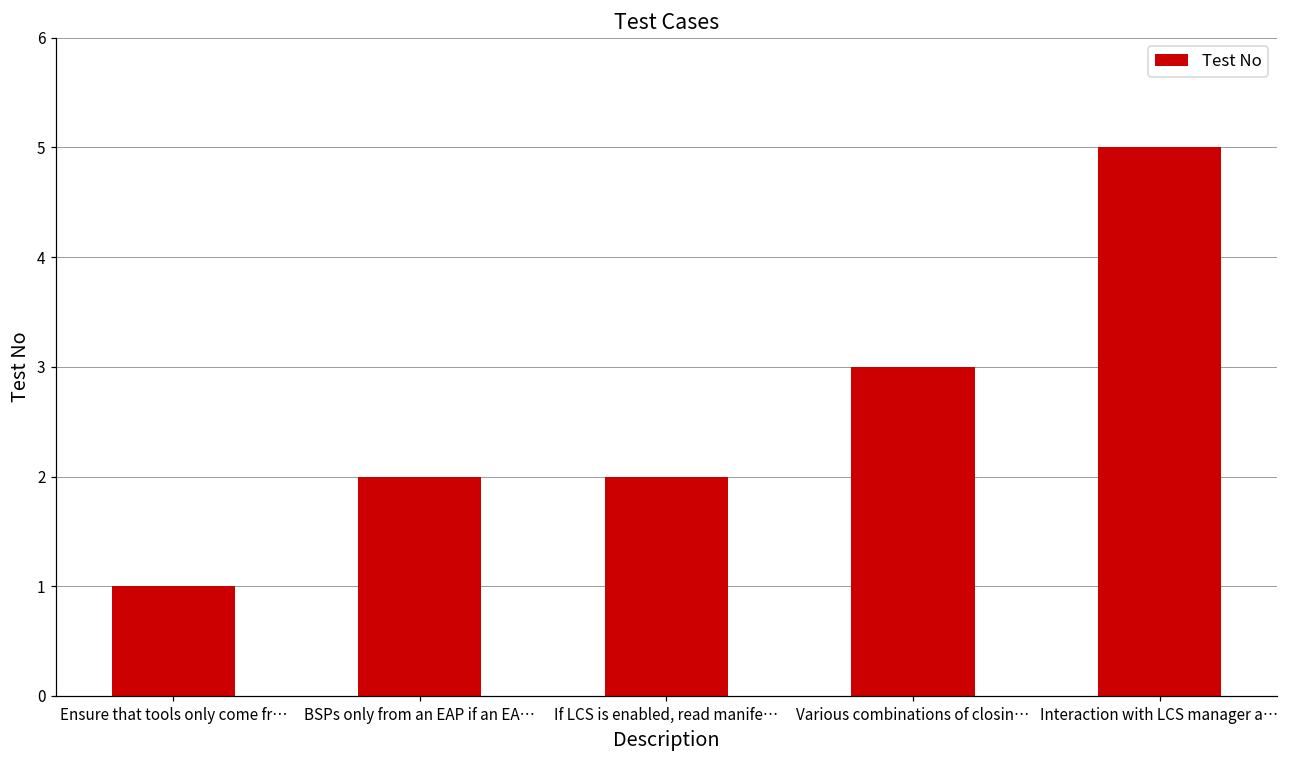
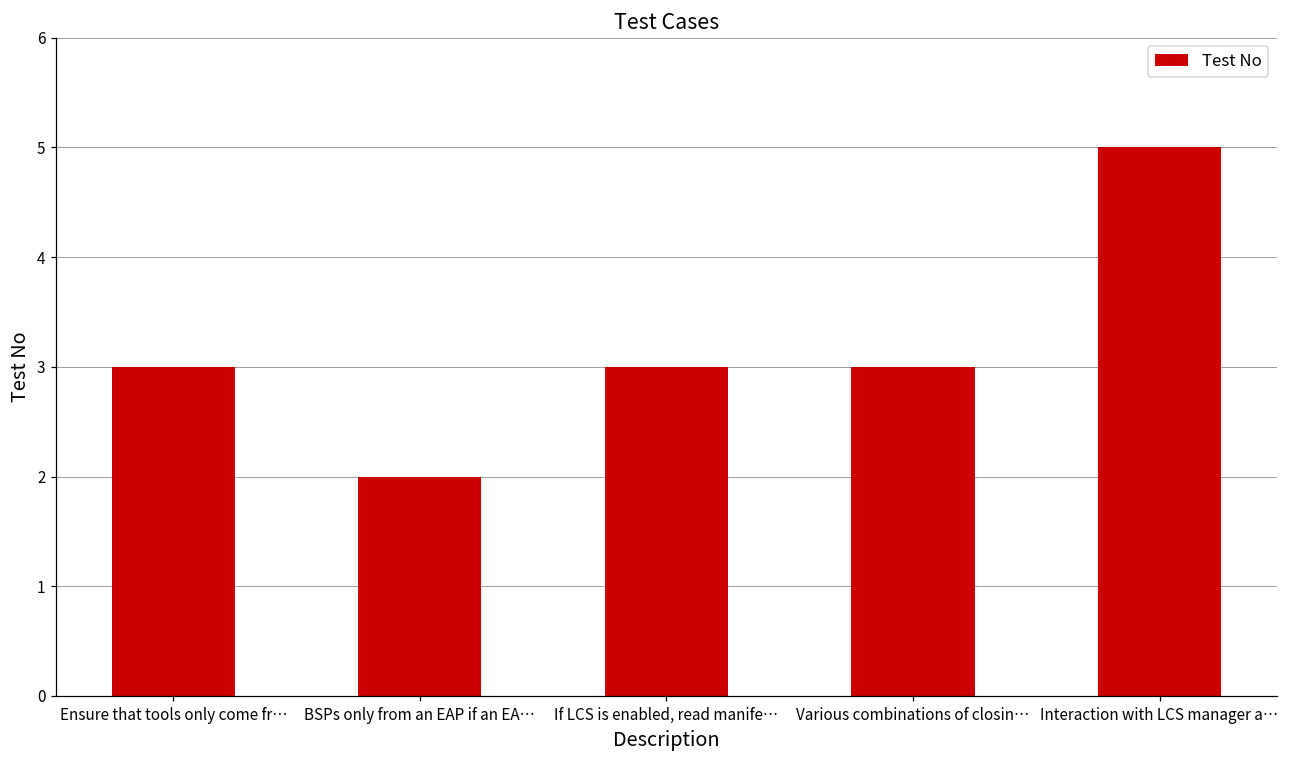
  {
-   "Ensure that tools only come fr…": 1,
+   "Ensure that tools only come fr…": 3,
    "BSPs only from an EAP if an EA…": 2,
-   "If LCS is enabled, read manife…": 2,
+   "If LCS is enabled, read manife…": 3,
    "Various combinations of closin…": 3,
    "Interaction with LCS manager a…": 5
  }
